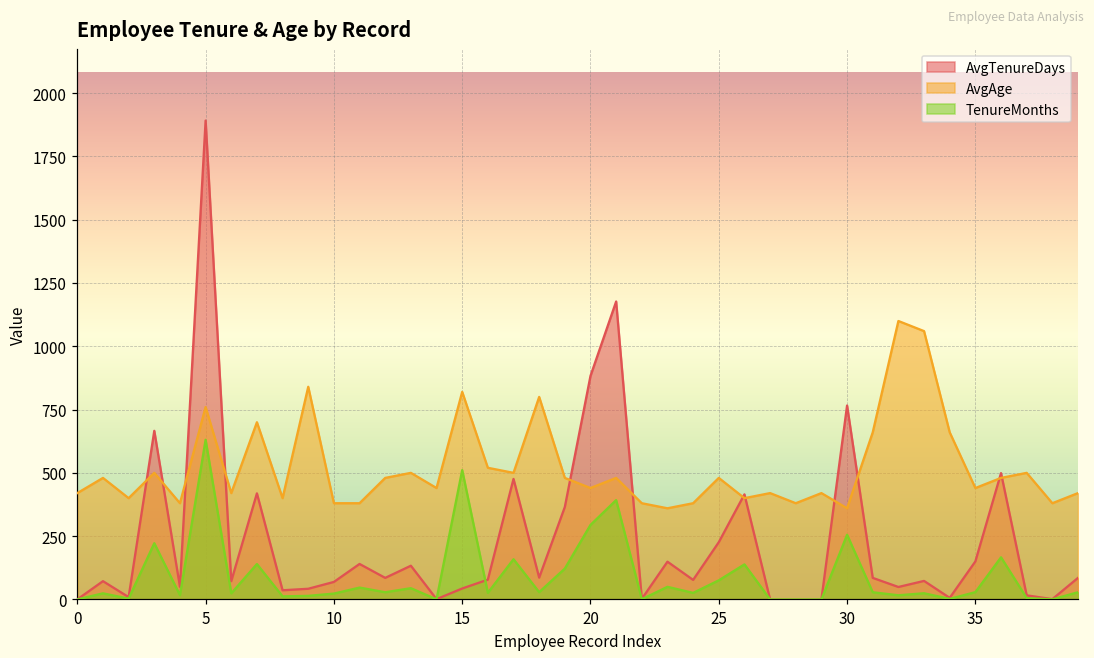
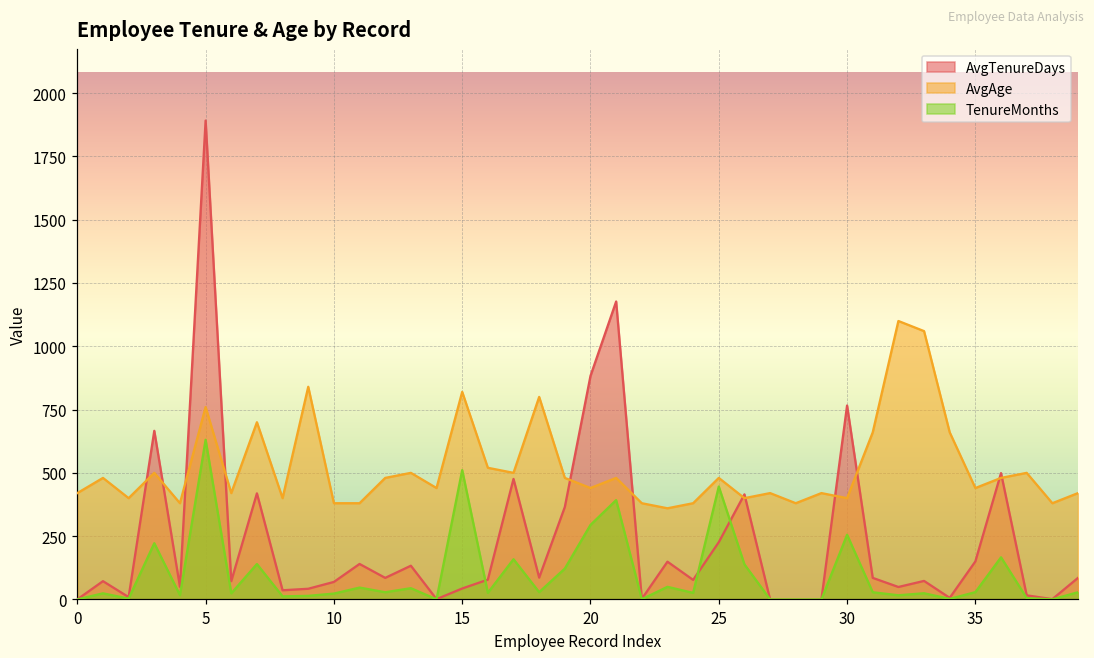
  {
    "AvgTenureDays": {
      "5": 1890,
      "10": 70,
      "15": 40,
      "20": 880,
      "25": 230,
      "30": 770,
      "35": 150
    },
    "AvgAge": {
      "0": 420,
      "5": 760,
      "10": 380,
      "15": 820,
      "20": 440,
      "25": 480,
-     "30": 360,
+     "30": 400,
      "35": 440
    },
    "TenureMonths": {
      "5": 630,
      "10": 20,
      "15": 510,
      "20": 290,
-     "25": 80,
+     "25": 450,
      "30": 260,
      "35": 30
    }
  }
